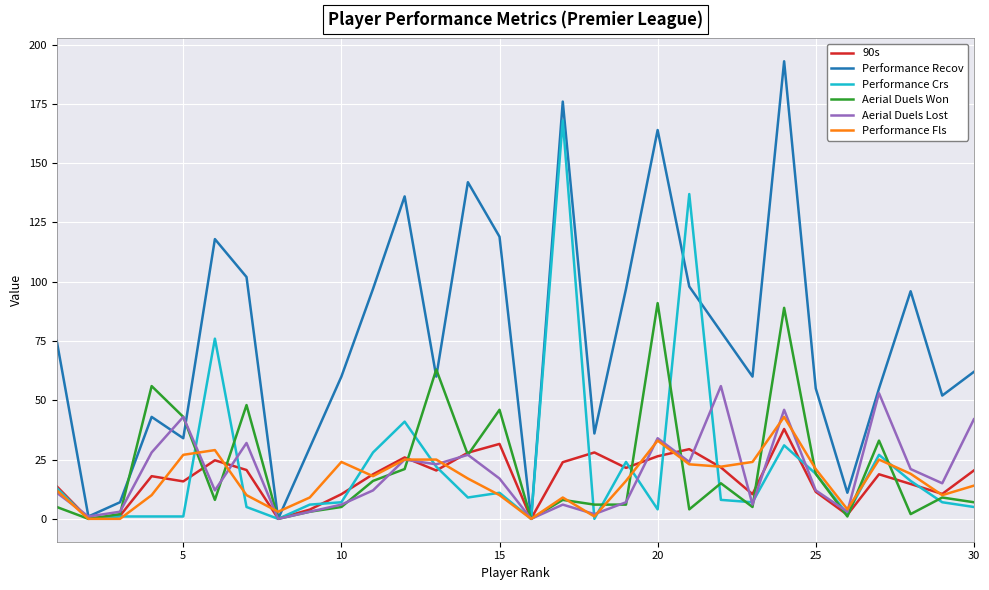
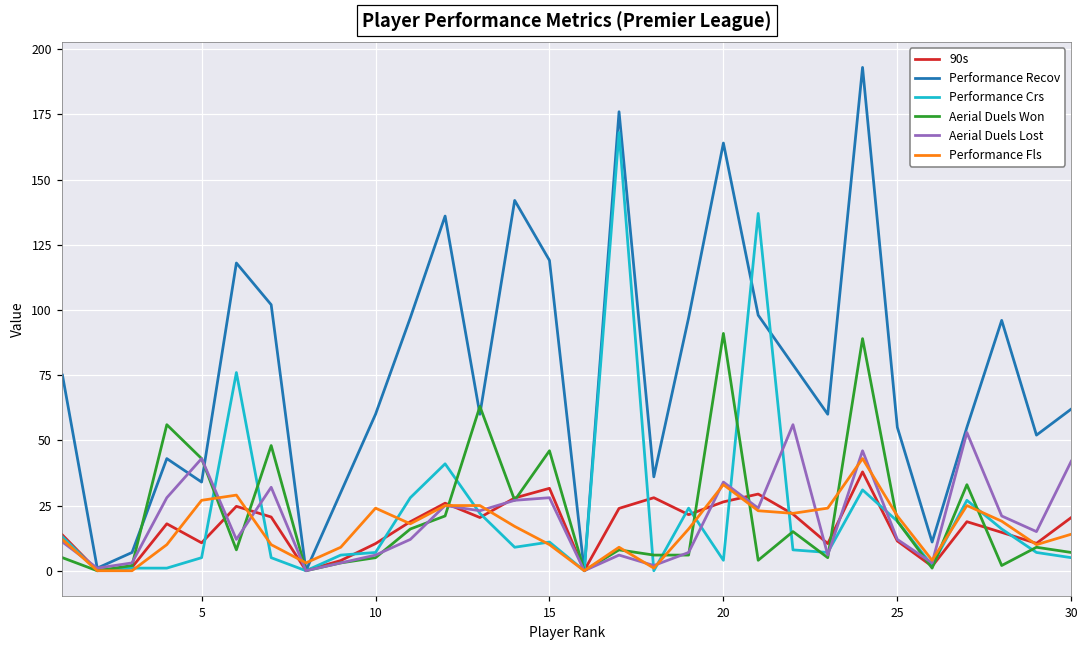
  {
    "90s": {
-     "5": 16,
+     "5": 11,
      "10": 10,
      "15": 32,
      "20": 26,
      "30": 20
    },
    "Performance Recov": {
      "5": 34,
      "10": 60,
      "15": 119,
      "20": 164,
      "25": 55,
      "30": 62
    },
    "Performance Crs": {
-     "5": 1,
+     "5": 5,
      "20": 4,
      "30": 5
    },
    "Aerial Duels Won": {
      "15": 46,
      "20": 91,
      "30": 7
    },
    "Aerial Duels Lost": {
-     "15": 17,
+     "15": 28,
      "30": 42
    },
    "Performance Fls": {
      "5": 27,
      "10": 24,
      "25": 21,
      "30": 14
    }
  }
